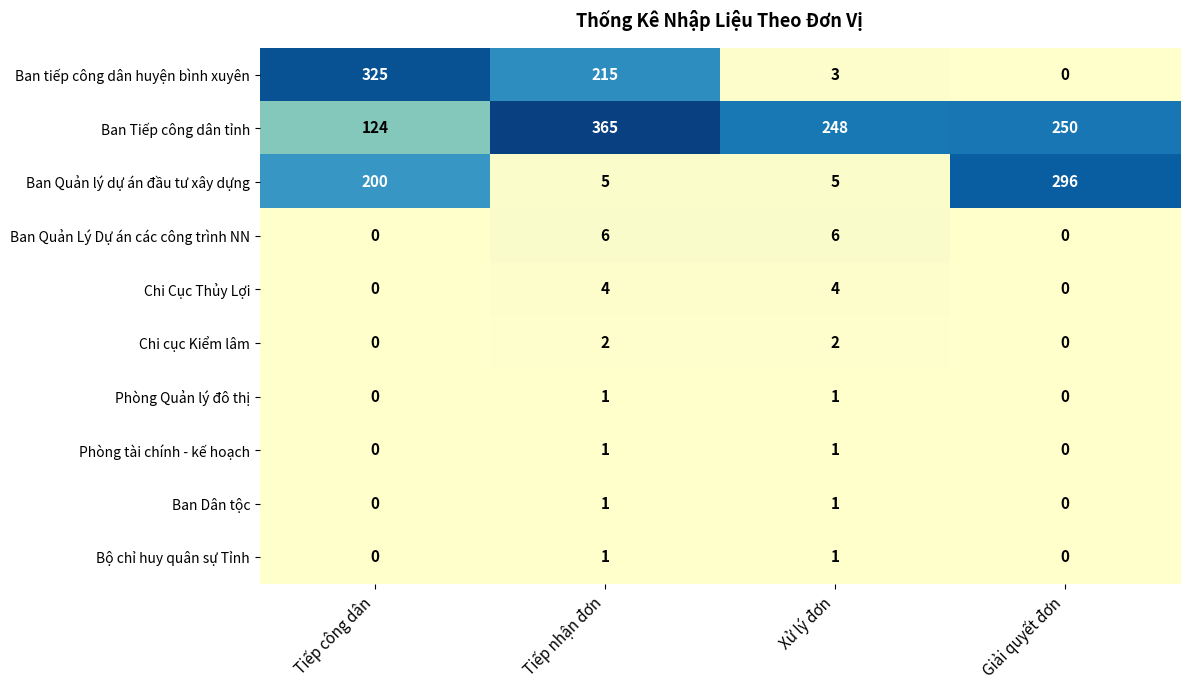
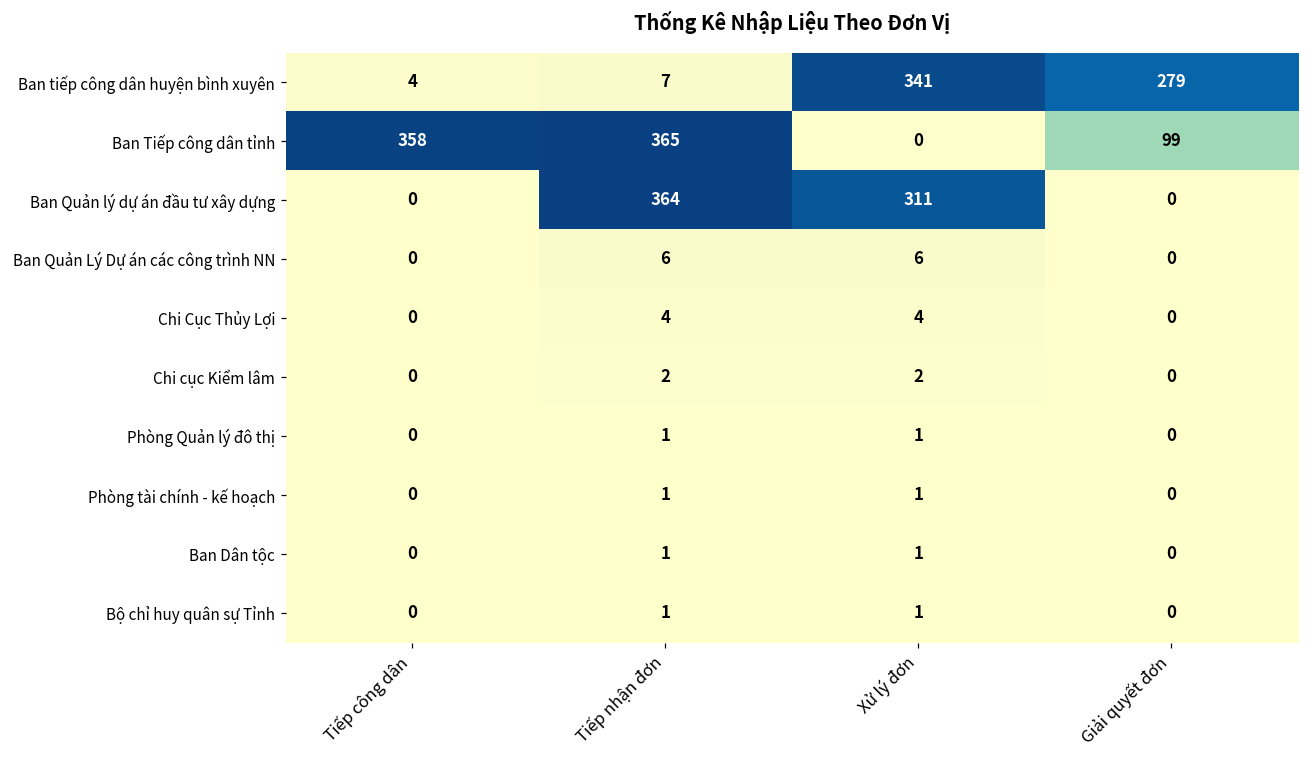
  {
    "Ban tiếp công dân huyện bình xuyên": {
-     "Tiếp công dân": 325,
-     "Tiếp nhận đơn": 215,
-     "Xử lý đơn": 3,
-     "Giải quyết đơn": 0
+     "Tiếp công dân": 4,
+     "Tiếp nhận đơn": 7,
+     "Xử lý đơn": 341,
+     "Giải quyết đơn": 279
    },
    "Ban Tiếp công dân tỉnh": {
-     "Tiếp công dân": 124,
+     "Tiếp công dân": 358,
      "Tiếp nhận đơn": 365,
-     "Xử lý đơn": 248,
-     "Giải quyết đơn": 250
+     "Xử lý đơn": 0,
+     "Giải quyết đơn": 99
    },
    "Ban Quản lý dự án đầu tư xây dựng": {
-     "Tiếp công dân": 200,
-     "Tiếp nhận đơn": 5,
-     "Xử lý đơn": 5,
-     "Giải quyết đơn": 296
+     "Tiếp công dân": 0,
+     "Tiếp nhận đơn": 364,
+     "Xử lý đơn": 311,
+     "Giải quyết đơn": 0
    },
    "Ban Quản Lý Dự án các công trình NN": {
      "Tiếp công dân": 0,
      "Tiếp nhận đơn": 6,
      "Xử lý đơn": 6,
      "Giải quyết đơn": 0
    },
    "Chi Cục Thủy Lợi": {
      "Tiếp công dân": 0,
      "Tiếp nhận đơn": 4,
      "Xử lý đơn": 4,
      "Giải quyết đơn": 0
    },
    "Chi cục Kiểm lâm": {
      "Tiếp công dân": 0,
      "Tiếp nhận đơn": 2,
      "Xử lý đơn": 2,
      "Giải quyết đơn": 0
    },
    "Phòng Quản lý đô thị": {
      "Tiếp công dân": 0,
      "Tiếp nhận đơn": 1,
      "Xử lý đơn": 1,
      "Giải quyết đơn": 0
    },
    "Phòng tài chính - kế hoạch": {
      "Tiếp công dân": 0,
      "Tiếp nhận đơn": 1,
      "Xử lý đơn": 1,
      "Giải quyết đơn": 0
    },
    "Ban Dân tộc": {
      "Tiếp công dân": 0,
      "Tiếp nhận đơn": 1,
      "Xử lý đơn": 1,
      "Giải quyết đơn": 0
    },
    "Bộ chỉ huy quân sự Tỉnh": {
      "Tiếp công dân": 0,
      "Tiếp nhận đơn": 1,
      "Xử lý đơn": 1,
      "Giải quyết đơn": 0
    }
  }
